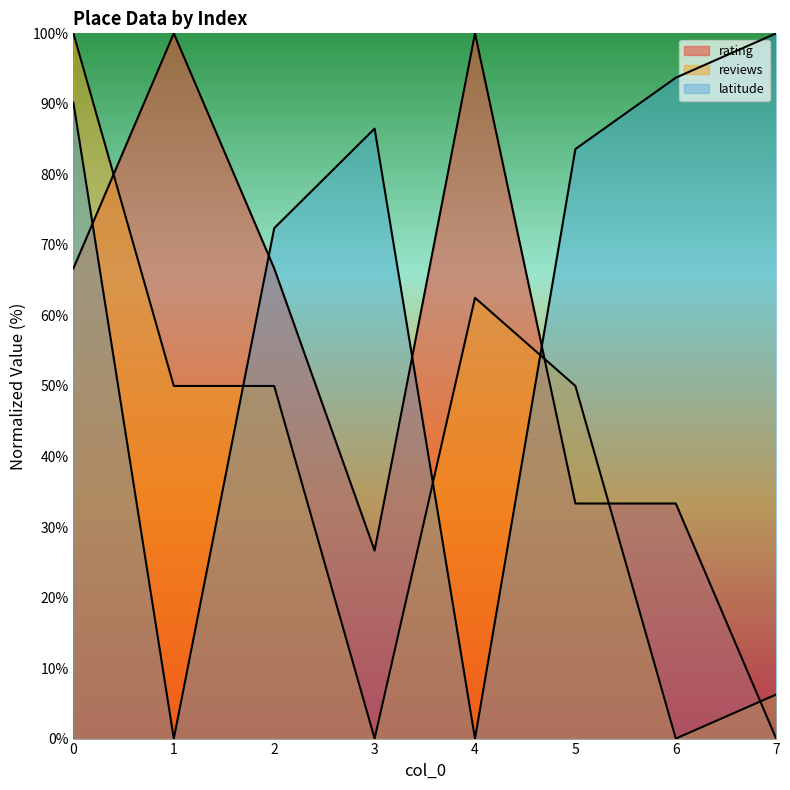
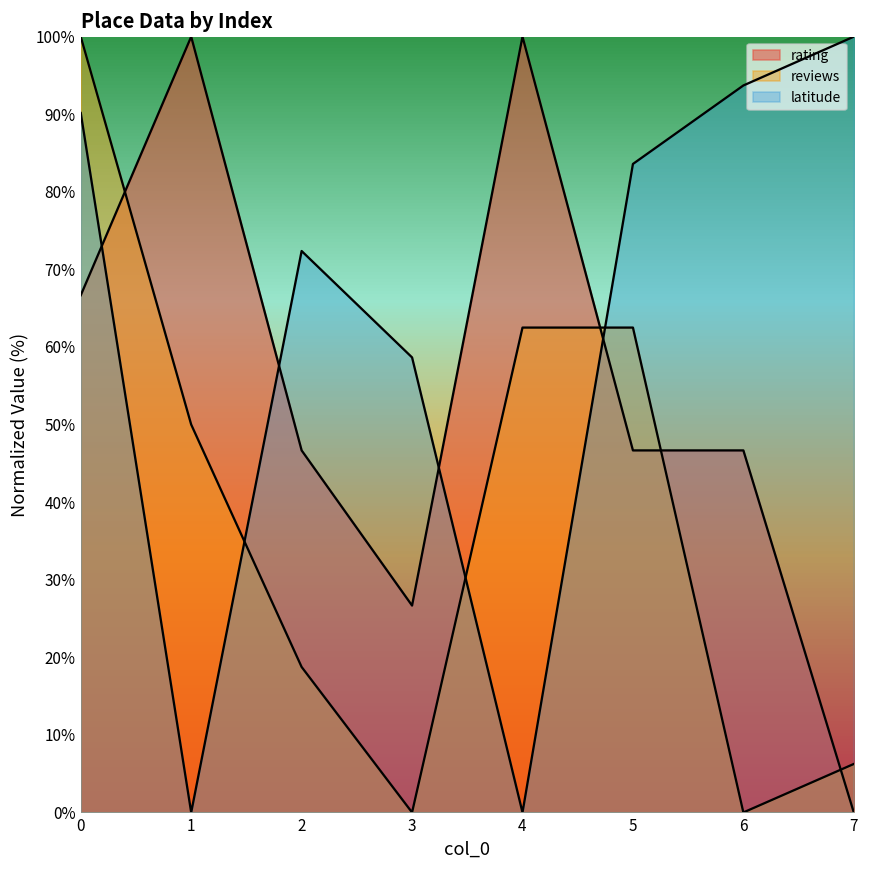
  {
    "rating": {
      "0": "67%",
      "1": "100%",
-     "2": "67%",
+     "2": "47%",
      "3": "27%",
      "4": "100%",
-     "5": "33%",
-     "6": "33%",
+     "5": "47%",
+     "6": "47%",
      "7": "0%"
    },
    "reviews": {
      "0": "100%",
      "1": "50%",
-     "2": "50%",
+     "2": "19%",
      "3": "0%",
      "4": "63%",
-     "5": "50%",
+     "5": "63%",
      "6": "0%",
      "7": "6%"
    },
    "latitude": {
      "0": "90%",
      "1": "0%",
      "2": "72%",
-     "3": "86%",
+     "3": "59%",
      "4": "0%",
      "5": "84%",
      "6": "94%",
      "7": "100%"
    }
  }
